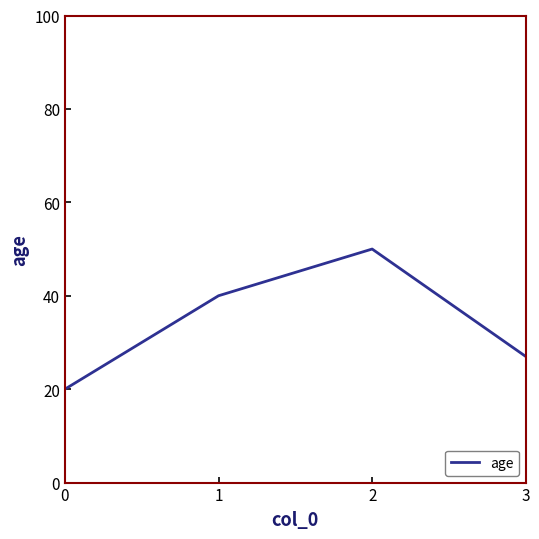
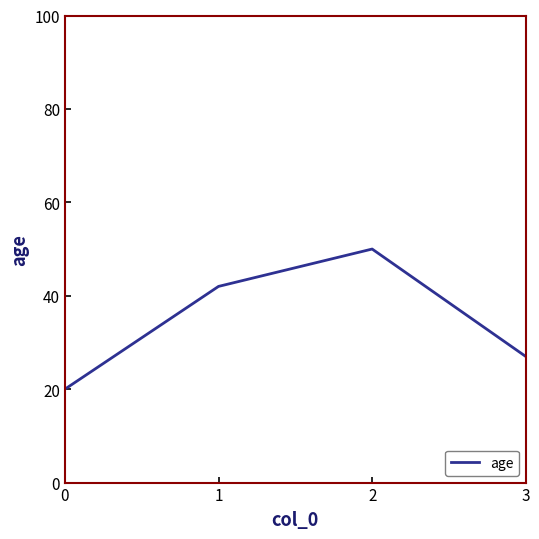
  {
    "0": 20,
-   "1": 40,
+   "1": 42,
    "2": 50,
    "3": 27
  }
